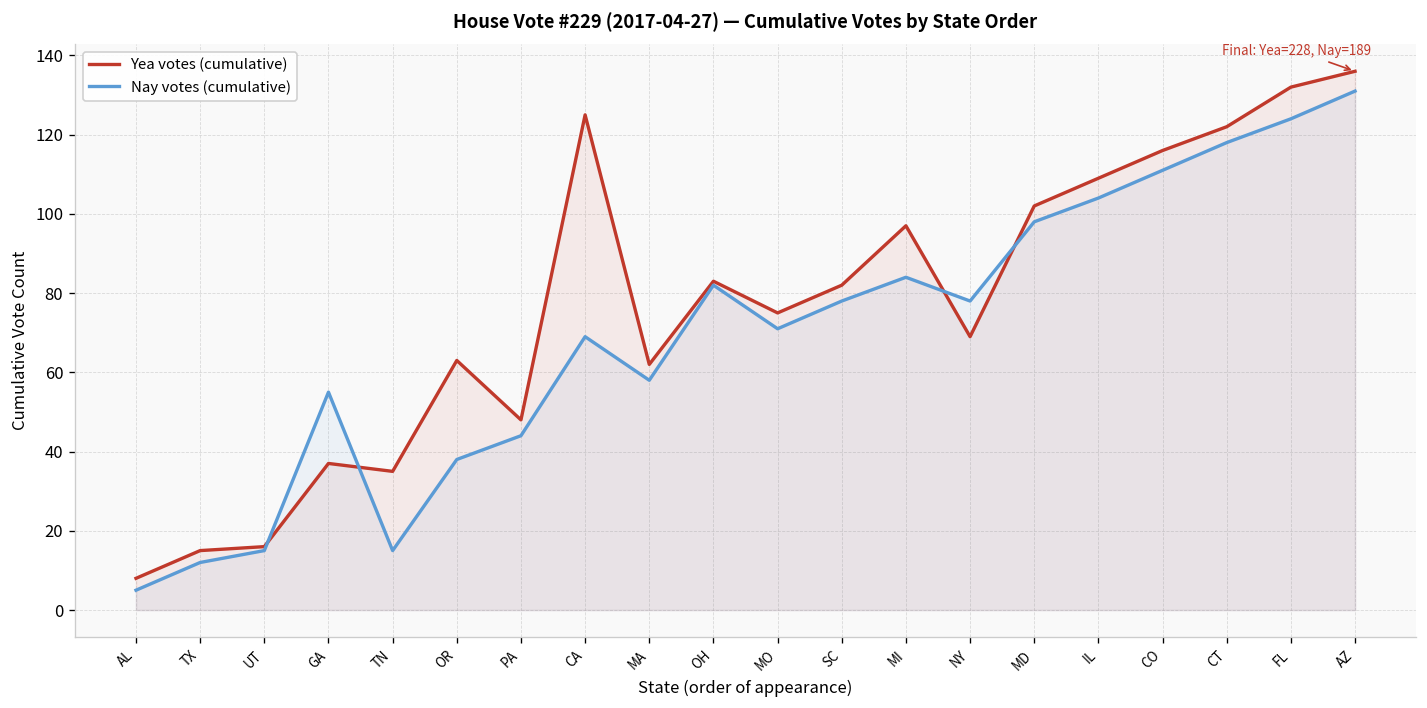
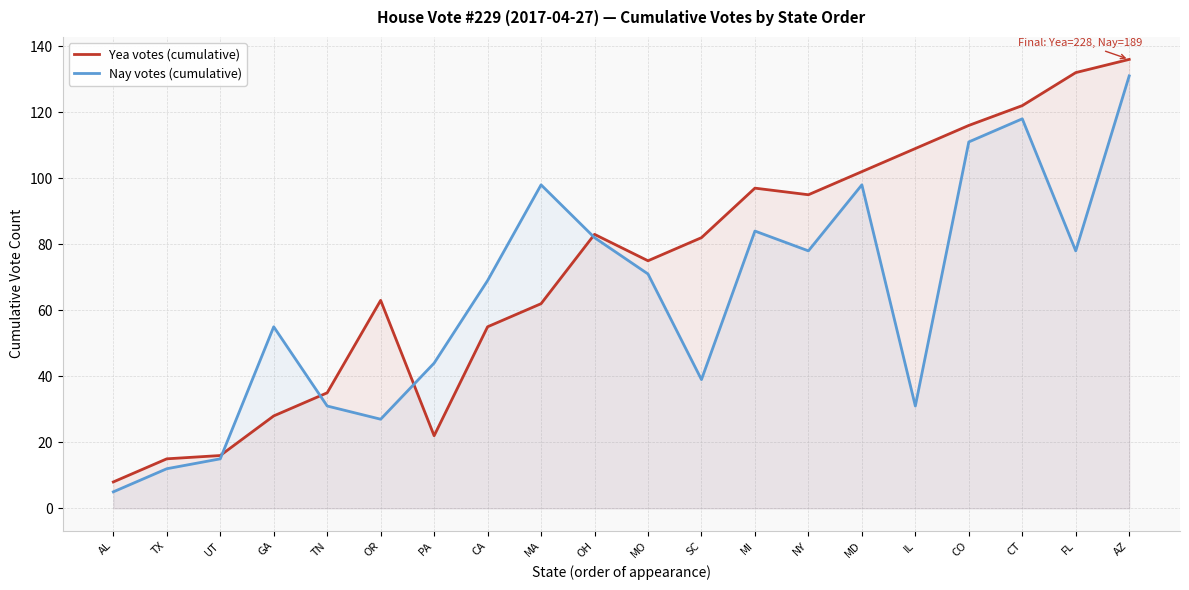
  {
    "Yea votes (cumulative)": {
      "AL": 8,
      "TX": 15,
      "UT": 16,
-     "GA": 37,
+     "GA": 28,
      "TN": 35,
      "OR": 63,
-     "PA": 48,
-     "CA": 125,
+     "PA": 22,
+     "CA": 55,
      "MA": 62,
      "OH": 83,
      "MO": 75,
      "SC": 82,
      "MI": 97,
-     "NY": 69,
+     "NY": 95,
      "MD": 102,
      "IL": 109,
      "CO": 116,
      "CT": 122,
      "FL": 132
    },
    "Nay votes (cumulative)": {
      "AL": 5,
      "TX": 12,
      "UT": 15,
      "GA": 55,
-     "TN": 15,
-     "OR": 38,
+     "TN": 31,
+     "OR": 27,
      "PA": 44,
      "CA": 69,
-     "MA": 58,
+     "MA": 98,
      "OH": 82,
      "MO": 71,
-     "SC": 78,
+     "SC": 39,
      "MI": 84,
      "NY": 78,
      "MD": 98,
-     "IL": 104,
+     "IL": 31,
      "CO": 111,
      "CT": 118,
-     "FL": 124,
+     "FL": 78,
      "AZ": 131
    }
  }
